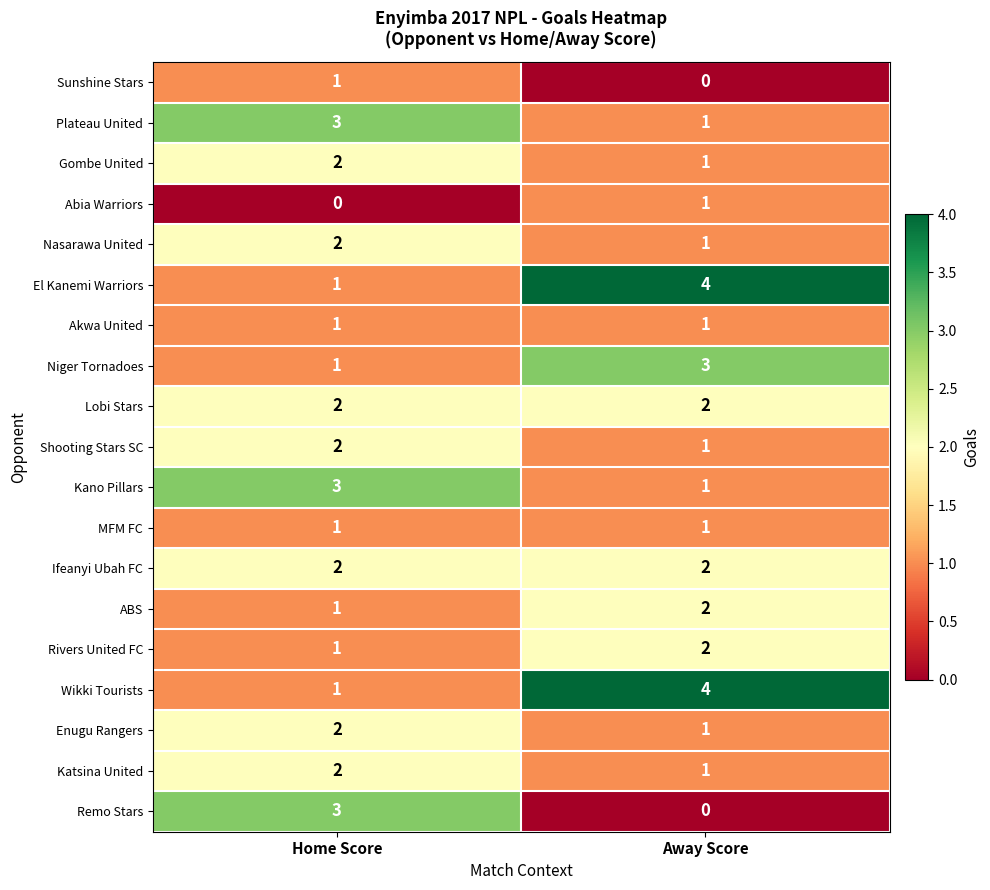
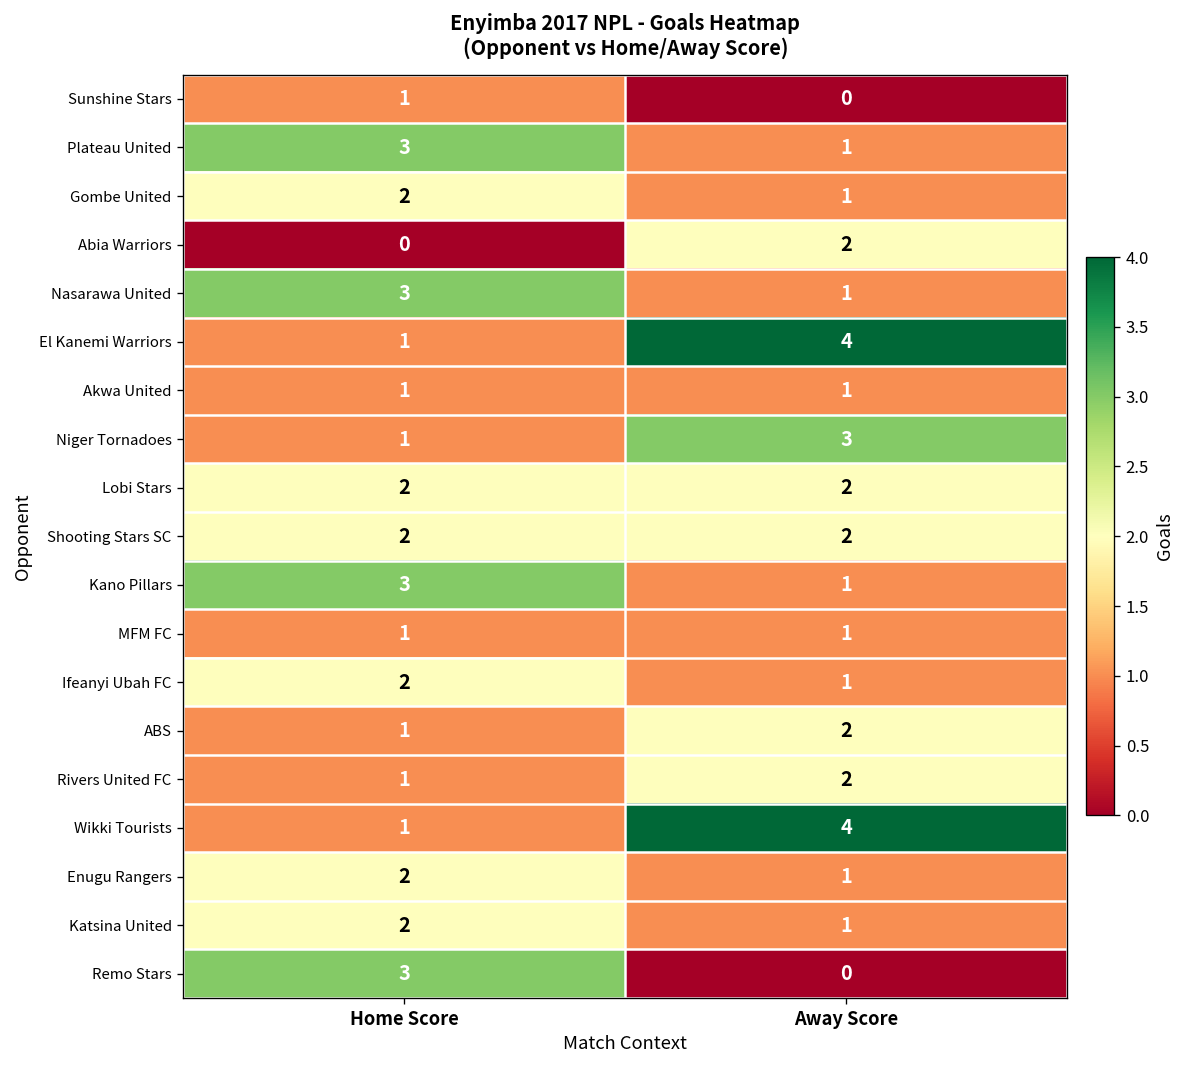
  {
    "Sunshine Stars": {
      "Home Score": 1,
      "Away Score": 0
    },
    "Plateau United": {
      "Home Score": 3,
      "Away Score": 1
    },
    "Gombe United": {
      "Home Score": 2,
      "Away Score": 1
    },
    "Abia Warriors": {
      "Home Score": 0,
-     "Away Score": 1
+     "Away Score": 2
    },
    "Nasarawa United": {
-     "Home Score": 2,
+     "Home Score": 3,
      "Away Score": 1
    },
    "El Kanemi Warriors": {
      "Home Score": 1,
      "Away Score": 4
    },
    "Akwa United": {
      "Home Score": 1,
      "Away Score": 1
    },
    "Niger Tornadoes": {
      "Home Score": 1,
      "Away Score": 3
    },
    "Lobi Stars": {
      "Home Score": 2,
      "Away Score": 2
    },
    "Shooting Stars SC": {
      "Home Score": 2,
-     "Away Score": 1
+     "Away Score": 2
    },
    "Kano Pillars": {
      "Home Score": 3,
      "Away Score": 1
    },
    "MFM FC": {
      "Home Score": 1,
      "Away Score": 1
    },
    "Ifeanyi Ubah FC": {
      "Home Score": 2,
-     "Away Score": 2
+     "Away Score": 1
    },
    "ABS": {
      "Home Score": 1,
      "Away Score": 2
    },
    "Rivers United FC": {
      "Home Score": 1,
      "Away Score": 2
    },
    "Wikki Tourists": {
      "Home Score": 1,
      "Away Score": 4
    },
    "Enugu Rangers": {
      "Home Score": 2,
      "Away Score": 1
    },
    "Katsina United": {
      "Home Score": 2,
      "Away Score": 1
    },
    "Remo Stars": {
      "Home Score": 3,
      "Away Score": 0
    }
  }
